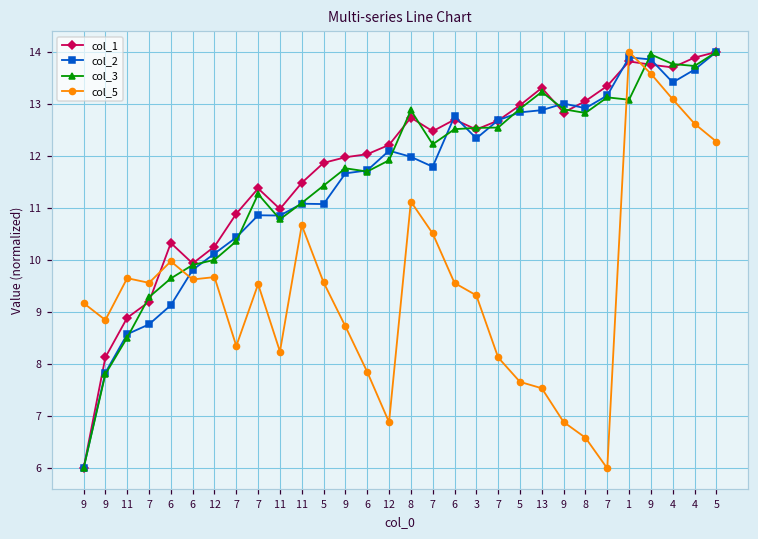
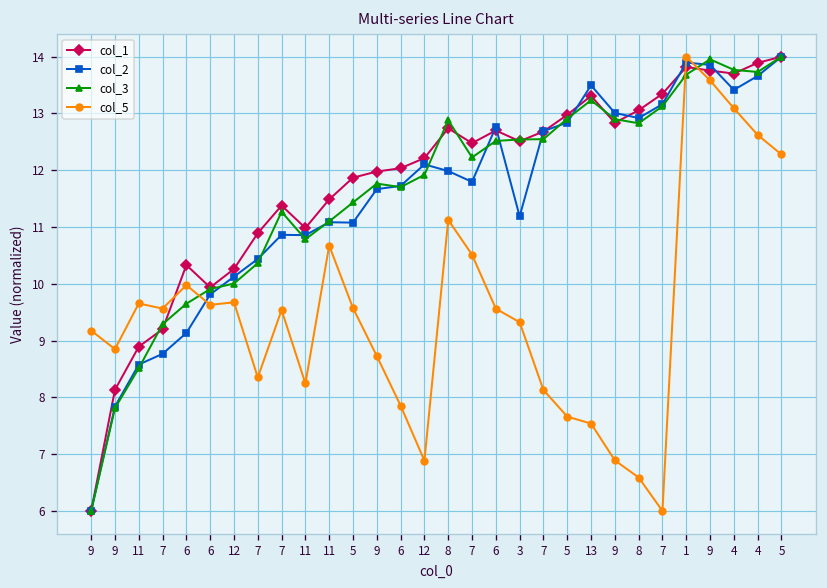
  {
    "col_1": {
      "13": 13.3,
      "1": 13.8
    },
    "col_2": {
-     "3": 12.3,
-     "13": 12.9,
+     "3": 11.2,
+     "13": 13.5,
      "1": 13.9
    },
    "col_3": {
      "13": 13.2,
-     "1": 13.1
+     "1": 13.7
    },
    "col_5": {
      "3": 9.3,
      "13": 7.5,
      "1": 14.0
    }
  }
